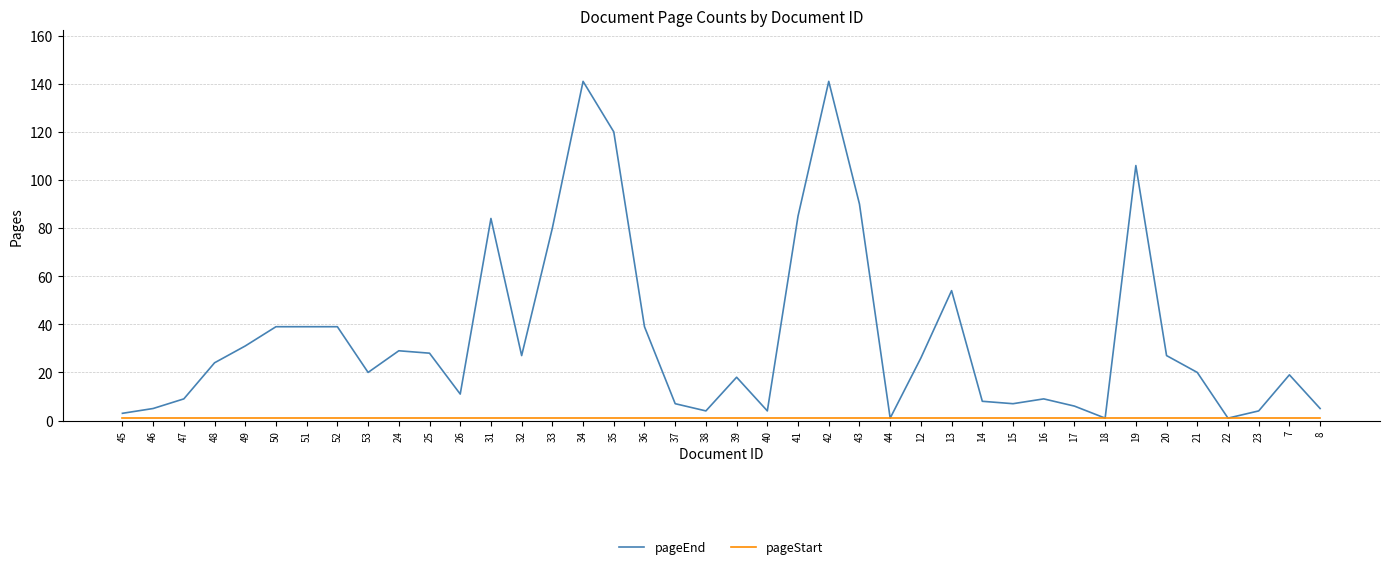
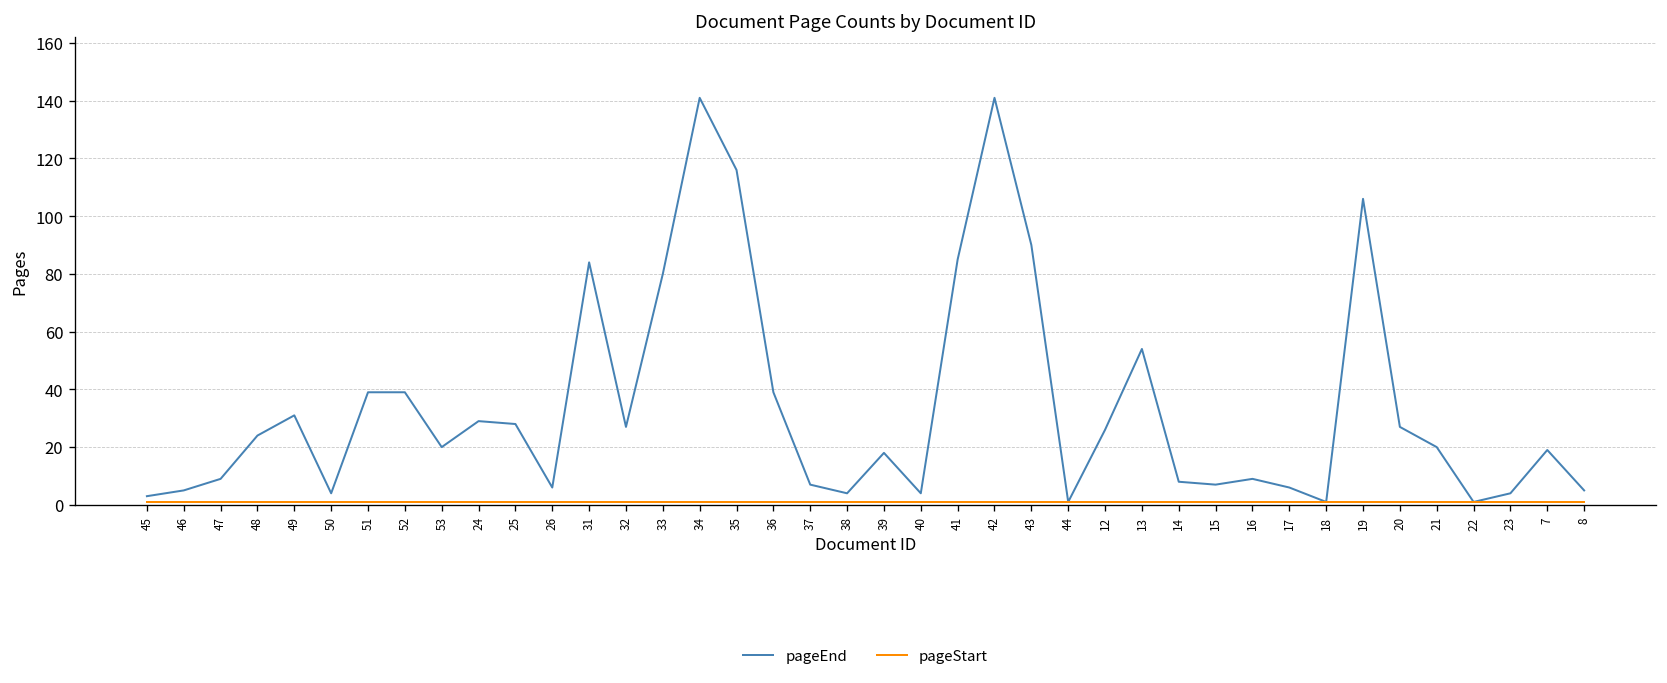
  {
    "pageEnd": {
      "45": 3,
      "46": 5,
      "47": 9,
      "48": 24,
      "49": 31,
-     "50": 39,
+     "50": 4,
      "51": 39,
      "52": 39,
      "53": 20,
      "24": 29,
      "25": 28,
-     "26": 11,
+     "26": 6,
      "31": 84,
      "32": 27,
      "33": 80,
      "34": 141,
-     "35": 120,
+     "35": 116,
      "36": 39,
      "37": 7,
      "38": 4,
      "39": 18,
      "40": 4,
      "41": 85,
      "42": 141,
      "43": 90,
      "12": 26,
      "13": 54,
      "14": 8,
      "15": 7,
      "16": 9,
      "17": 6,
      "19": 106,
      "20": 27,
      "21": 20,
      "23": 4,
      "7": 19,
      "8": 5
    },
    "pageStart": {
      "45": 1,
      "46": 1,
      "47": 1,
      "48": 1,
      "49": 1,
      "50": 1,
      "51": 1,
      "52": 1,
      "53": 1,
      "24": 1,
      "25": 1,
      "26": 1,
      "31": 1,
      "32": 1,
      "33": 1,
      "34": 1,
      "35": 1,
      "36": 1,
      "37": 1,
      "38": 1,
      "39": 1,
      "40": 1,
      "41": 1,
      "42": 1,
      "43": 1,
      "12": 1,
      "13": 1,
      "14": 1,
      "15": 1,
      "16": 1,
      "17": 1,
      "19": 1,
      "20": 1,
      "21": 1,
      "23": 1,
      "7": 1,
      "8": 1
    }
  }
